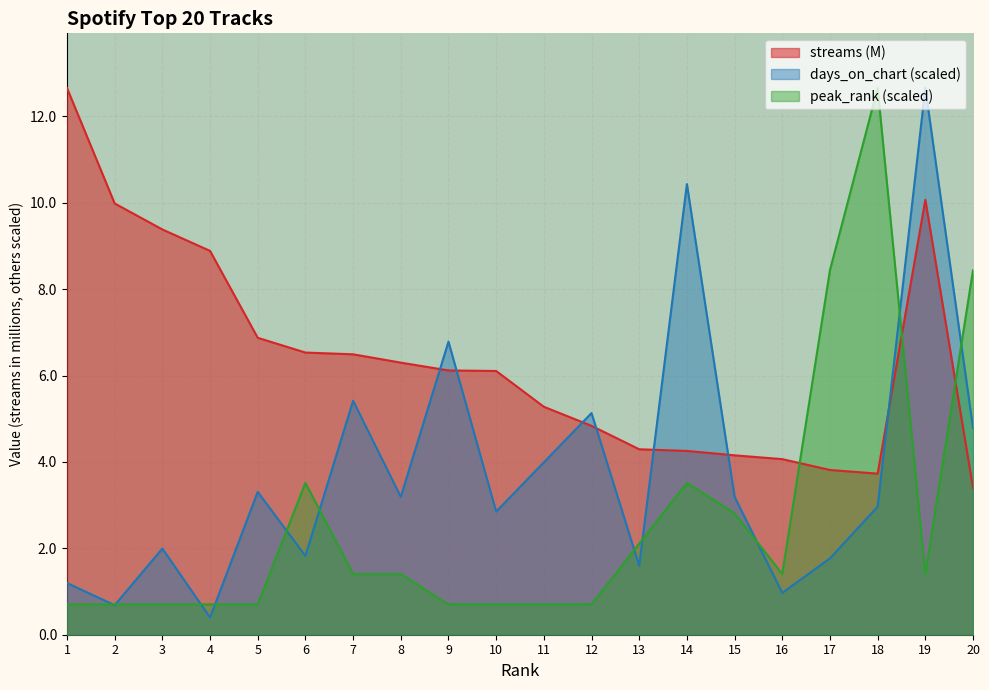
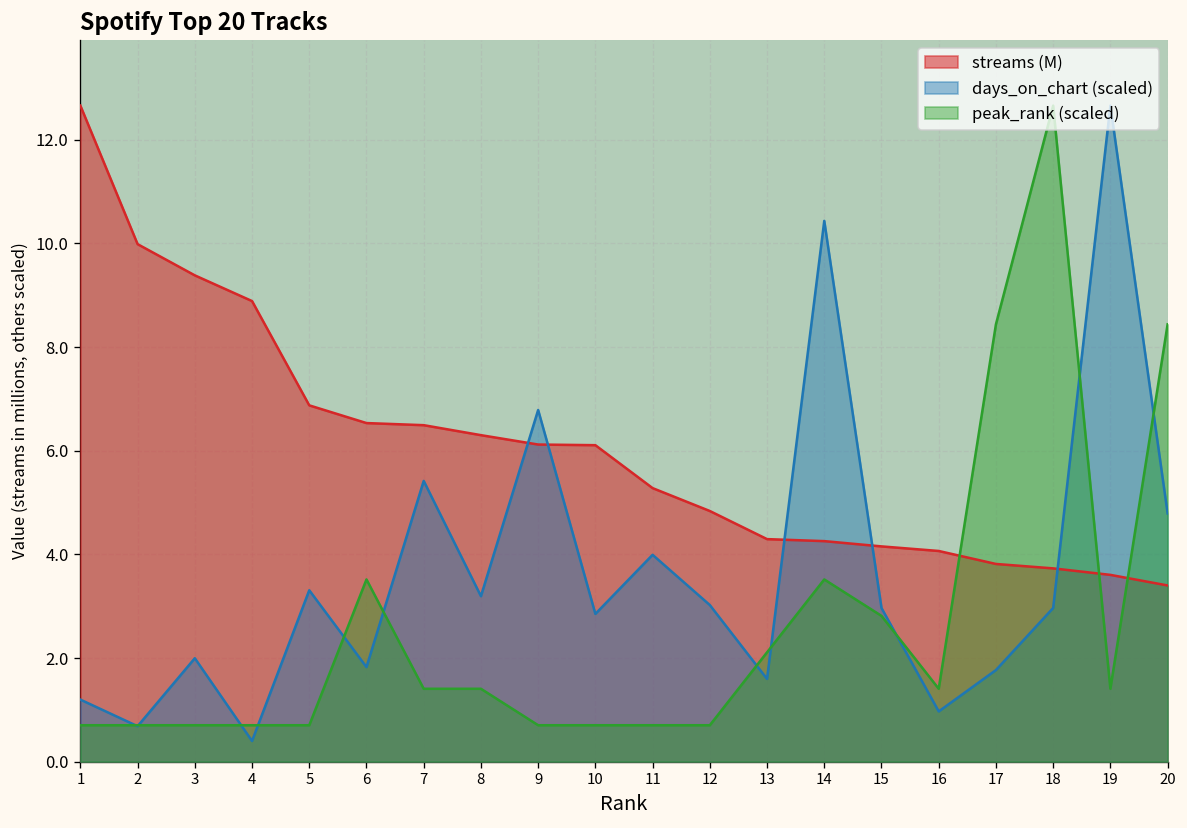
  {
    "streams (M)": {
      "1": 12.7,
      "2": 10.0,
      "3": 9.4,
      "4": 8.9,
      "5": 6.9,
      "6": 6.5,
      "7": 6.5,
      "8": 6.3,
      "9": 6.1,
      "10": 6.1,
      "11": 5.3,
      "12": 4.8,
      "13": 4.3,
      "14": 4.3,
      "15": 4.2,
      "16": 4.1,
      "17": 3.8,
      "18": 3.7,
-     "19": 10.1,
+     "19": 3.6,
      "20": 3.4
    },
    "days_on_chart (scaled)": {
      "1": 1.2,
      "3": 2.0,
      "4": 0.4,
      "5": 3.3,
      "6": 1.8,
      "7": 5.4,
      "8": 3.2,
      "9": 6.8,
      "10": 2.9,
      "11": 4.0,
-     "12": 5.1,
+     "12": 3.0,
      "13": 1.6,
      "14": 10.4,
-     "15": 3.2,
+     "15": 3.0,
      "16": 1.0,
      "17": 1.8,
      "18": 3.0,
      "20": 4.8
    },
    "peak_rank (scaled)": {
      "1": 0.7,
      "3": 0.7,
      "4": 0.7,
      "5": 0.7,
      "6": 3.5,
      "7": 1.4,
      "8": 1.4,
      "9": 0.7,
      "10": 0.7,
      "11": 0.7,
      "12": 0.7,
      "13": 2.1,
      "14": 3.5,
      "15": 2.8,
      "16": 1.4,
      "17": 8.4,
      "19": 1.4,
      "20": 8.4
    }
  }
